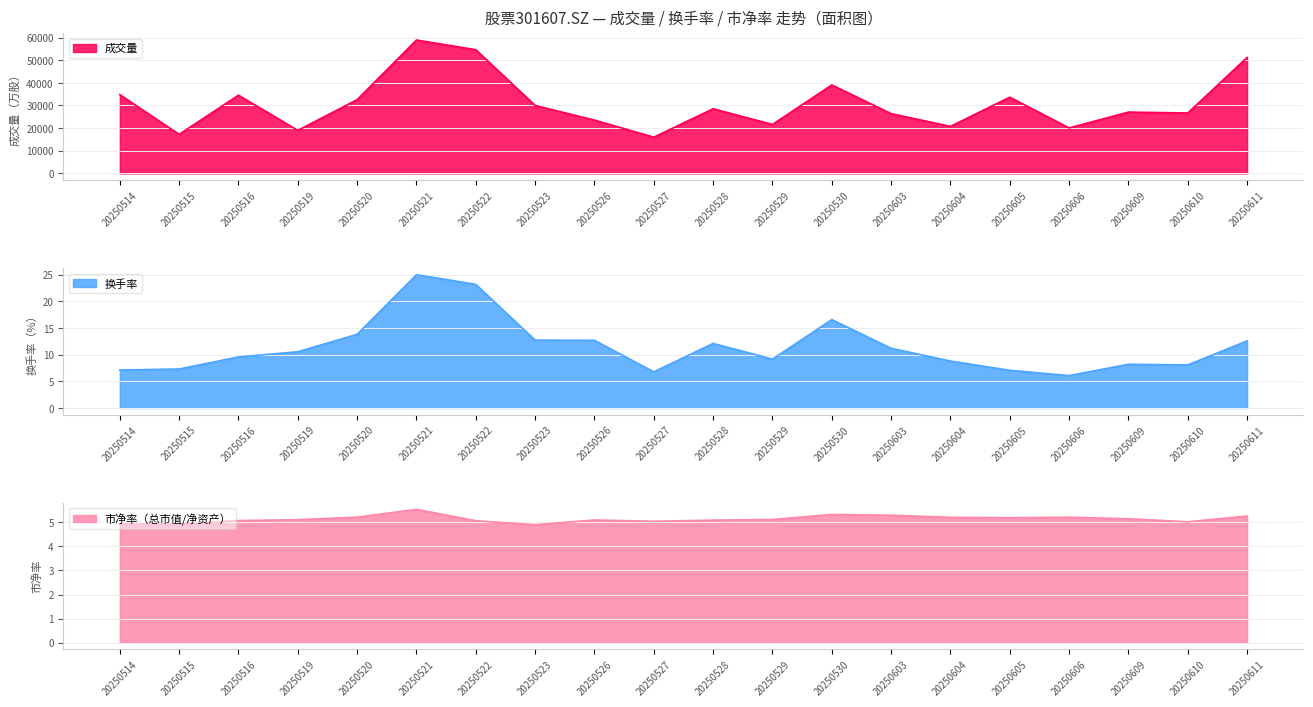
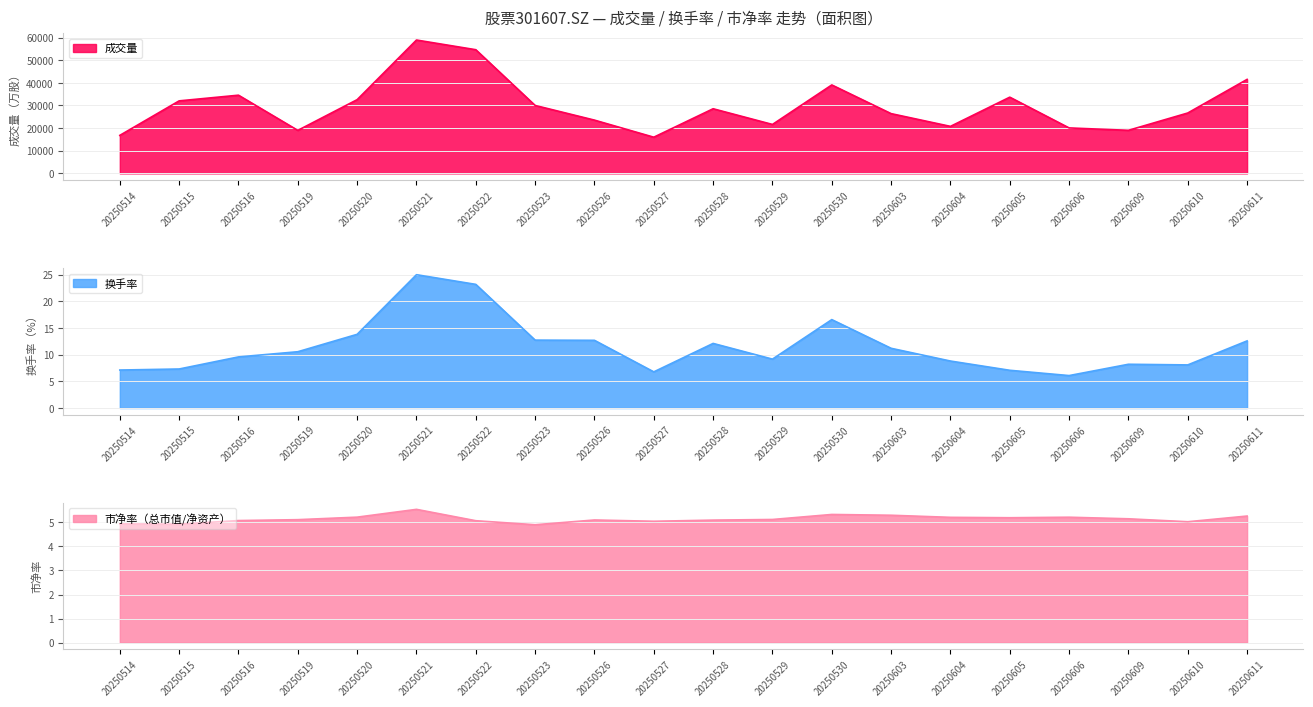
  {
    "股票301607.SZ — 成交量 / 换手率 / 市净率 走势（面积图）": {
-     "20250514": 35000,
-     "20250515": 17000,
+     "20250514": 17000,
+     "20250515": 32000,
      "20250516": 35000,
      "20250519": 19000,
      "20250520": 33000,
      "20250521": 59000,
      "20250522": 55000,
      "20250523": 30000,
      "20250526": 24000,
      "20250527": 16000,
      "20250528": 29000,
      "20250529": 22000,
      "20250530": 39000,
      "20250603": 26000,
      "20250604": 21000,
      "20250605": 34000,
      "20250606": 20000,
-     "20250609": 27000,
+     "20250609": 19000,
      "20250610": 27000,
-     "20250611": 51000
+     "20250611": 42000
    }
  }
